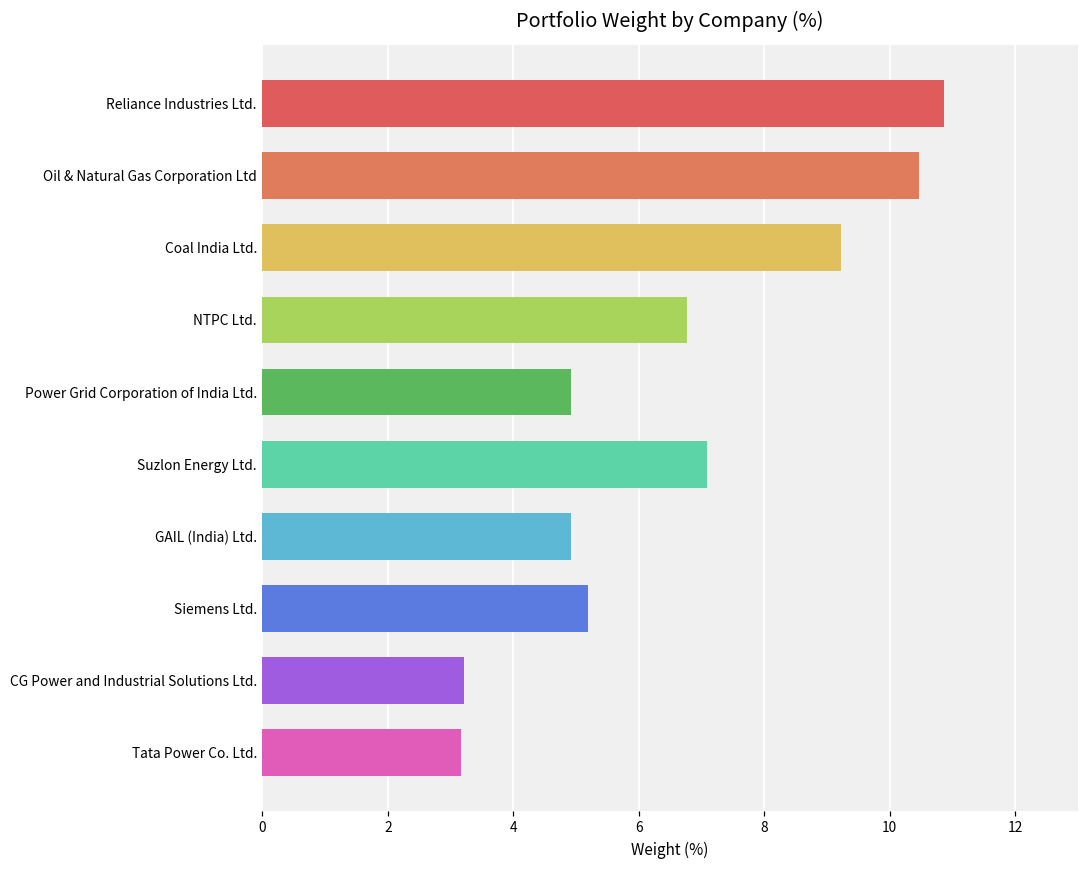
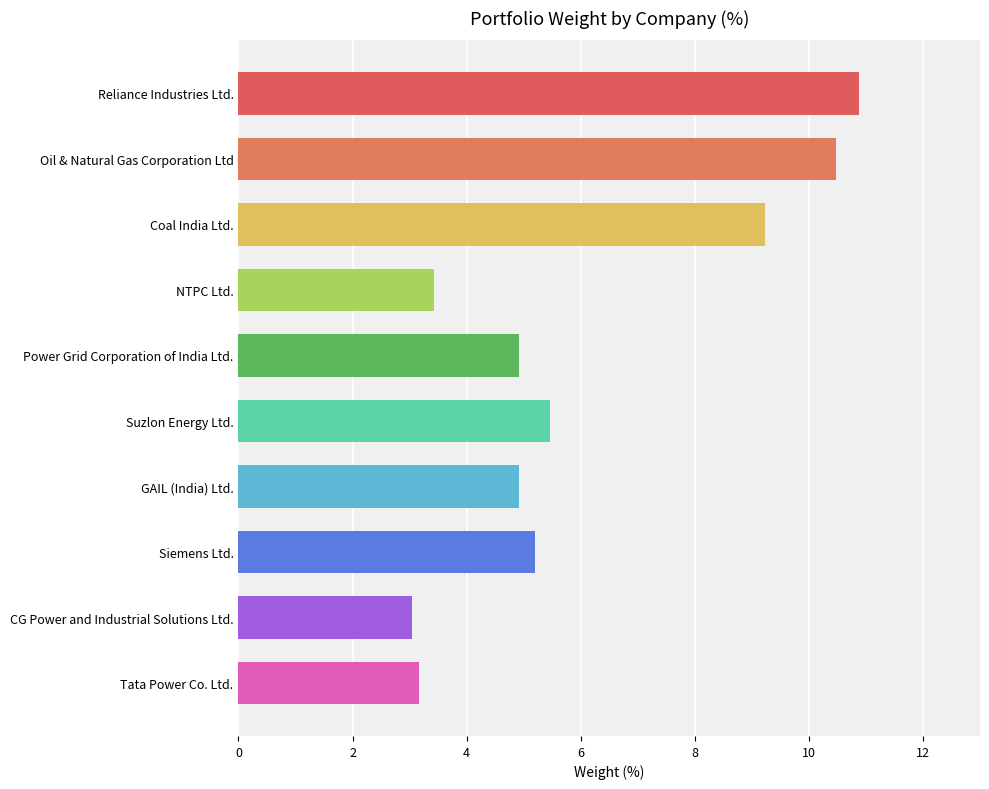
  {
    "Reliance Industries Ltd.": 10.9,
    "Oil & Natural Gas Corporation Ltd": 10.5,
    "Coal India Ltd.": 9.2,
-   "NTPC Ltd.": 6.8,
+   "NTPC Ltd.": 3.4,
    "Power Grid Corporation of India Ltd.": 4.9,
-   "Suzlon Energy Ltd.": 7.1,
+   "Suzlon Energy Ltd.": 5.5,
    "GAIL (India) Ltd.": 4.9,
    "Siemens Ltd.": 5.2,
-   "CG Power and Industrial Solutions Ltd.": 3.2,
+   "CG Power and Industrial Solutions Ltd.": 3.1,
    "Tata Power Co. Ltd.": 3.2
  }
